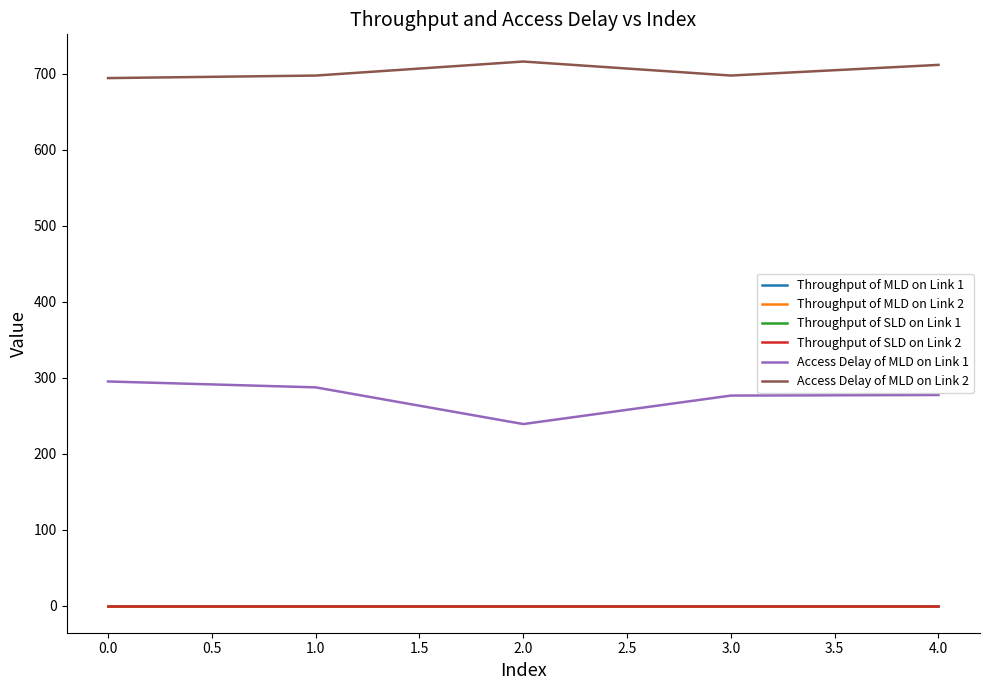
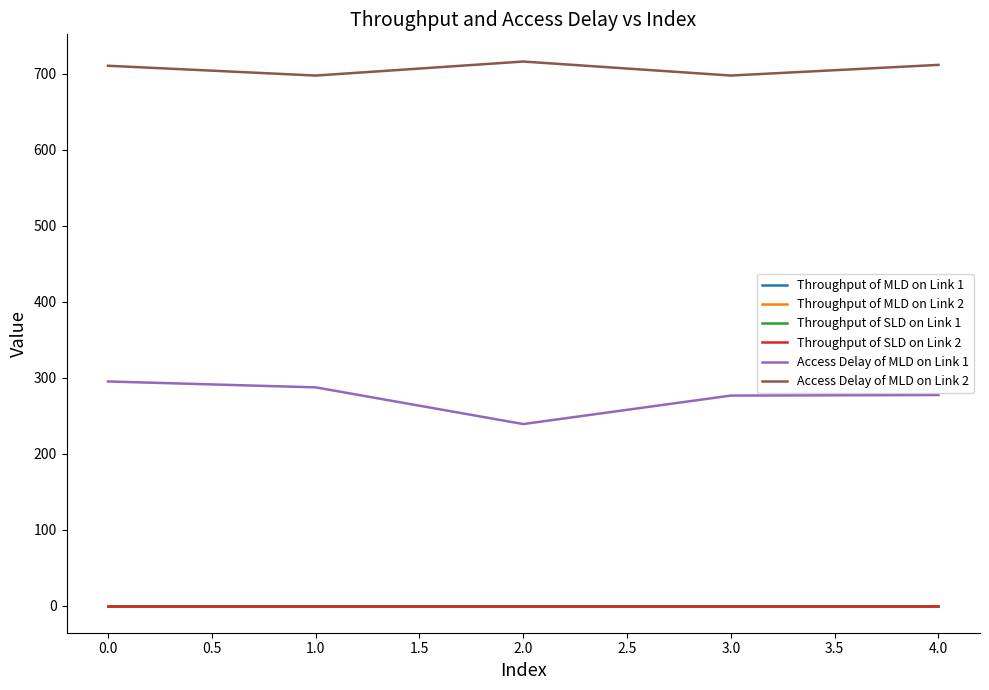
  {
    "Throughput of SLD on Link 2": {
      "0.0": 0,
      "1.0": 0,
      "2.0": 0,
      "3.0": 0,
      "4.0": 0
    },
    "Access Delay of MLD on Link 1": {
      "0.0": 300,
      "1.0": 290,
      "2.0": 240,
      "3.0": 280,
      "4.0": 280
    },
    "Access Delay of MLD on Link 2": {
-     "0.0": 690,
+     "0.0": 710,
      "1.0": 700,
      "2.0": 720,
      "3.0": 700,
      "4.0": 710
    }
  }
